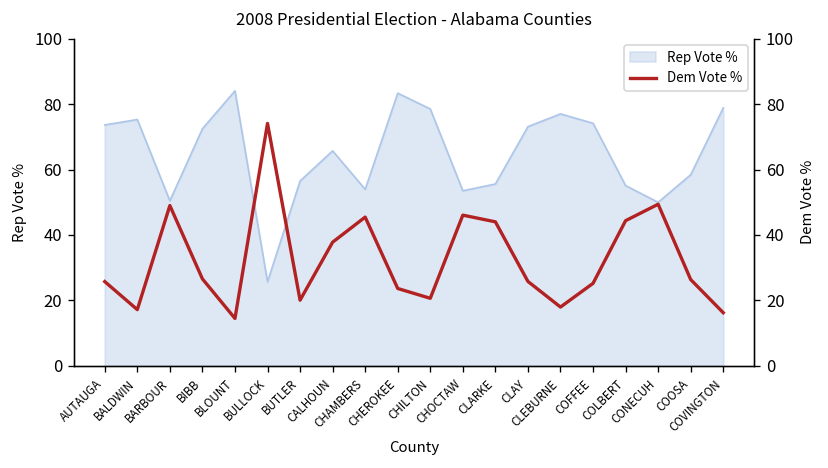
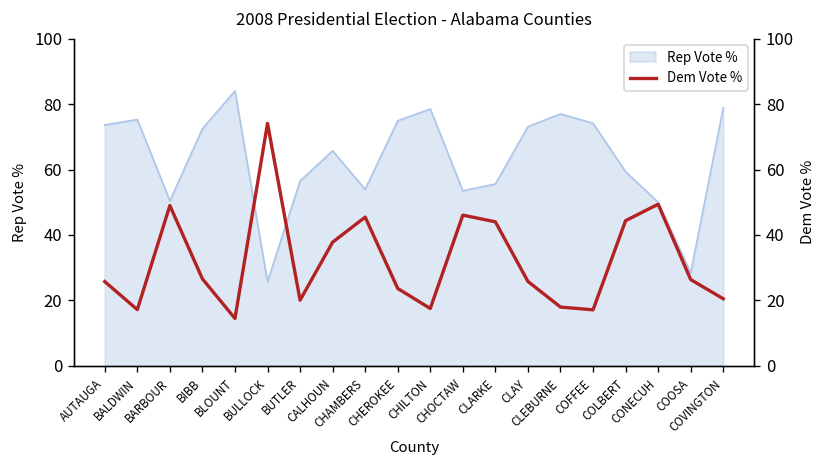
  {
    "Rep Vote %": {
      "AUTAUGA": 74,
      "BALDWIN": 75,
      "BARBOUR": 50,
      "BIBB": 72,
      "BLOUNT": 84,
      "BULLOCK": 26,
      "BUTLER": 56,
      "CALHOUN": 66,
      "CHAMBERS": 54,
-     "CHEROKEE": 83,
+     "CHEROKEE": 75,
      "CHILTON": 78,
      "CHOCTAW": 54,
      "CLARKE": 56,
      "CLAY": 73,
      "CLEBURNE": 77,
      "COFFEE": 74,
-     "COLBERT": 55,
+     "COLBERT": 59,
      "CONECUH": 50,
-     "COOSA": 58,
+     "COOSA": 28,
      "COVINGTON": 79
    },
    "Dem Vote %": {
      "AUTAUGA": 26,
      "BALDWIN": 17,
      "BARBOUR": 49,
      "BIBB": 27,
      "BLOUNT": 15,
      "BULLOCK": 74,
      "BUTLER": 20,
      "CALHOUN": 38,
      "CHAMBERS": 45,
      "CHEROKEE": 24,
-     "CHILTON": 21,
+     "CHILTON": 18,
      "CHOCTAW": 46,
      "CLARKE": 44,
      "CLAY": 26,
      "CLEBURNE": 18,
-     "COFFEE": 25,
+     "COFFEE": 17,
      "COLBERT": 44,
      "CONECUH": 49,
      "COOSA": 26,
-     "COVINGTON": 16
+     "COVINGTON": 21
    }
  }
